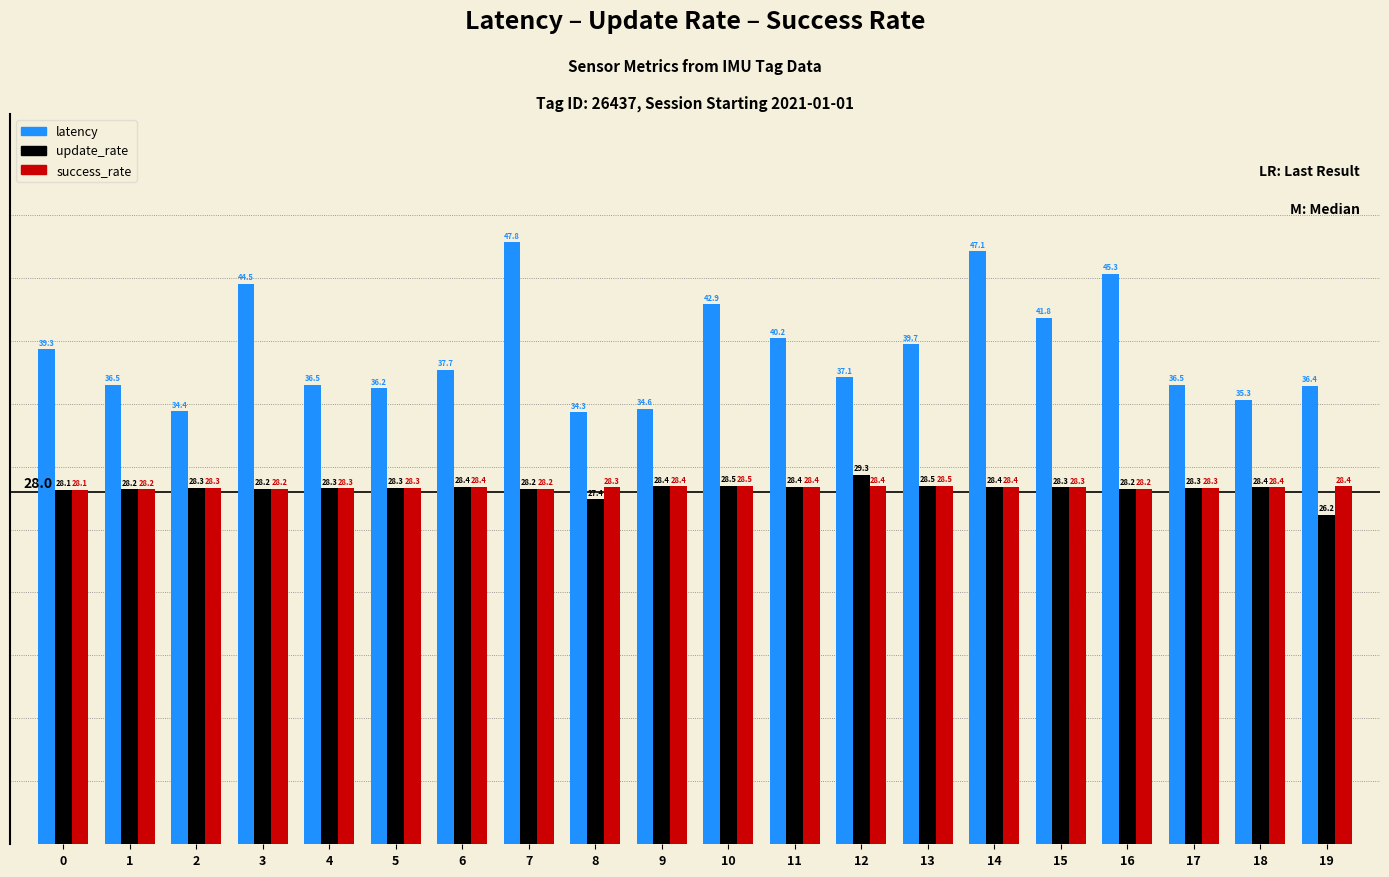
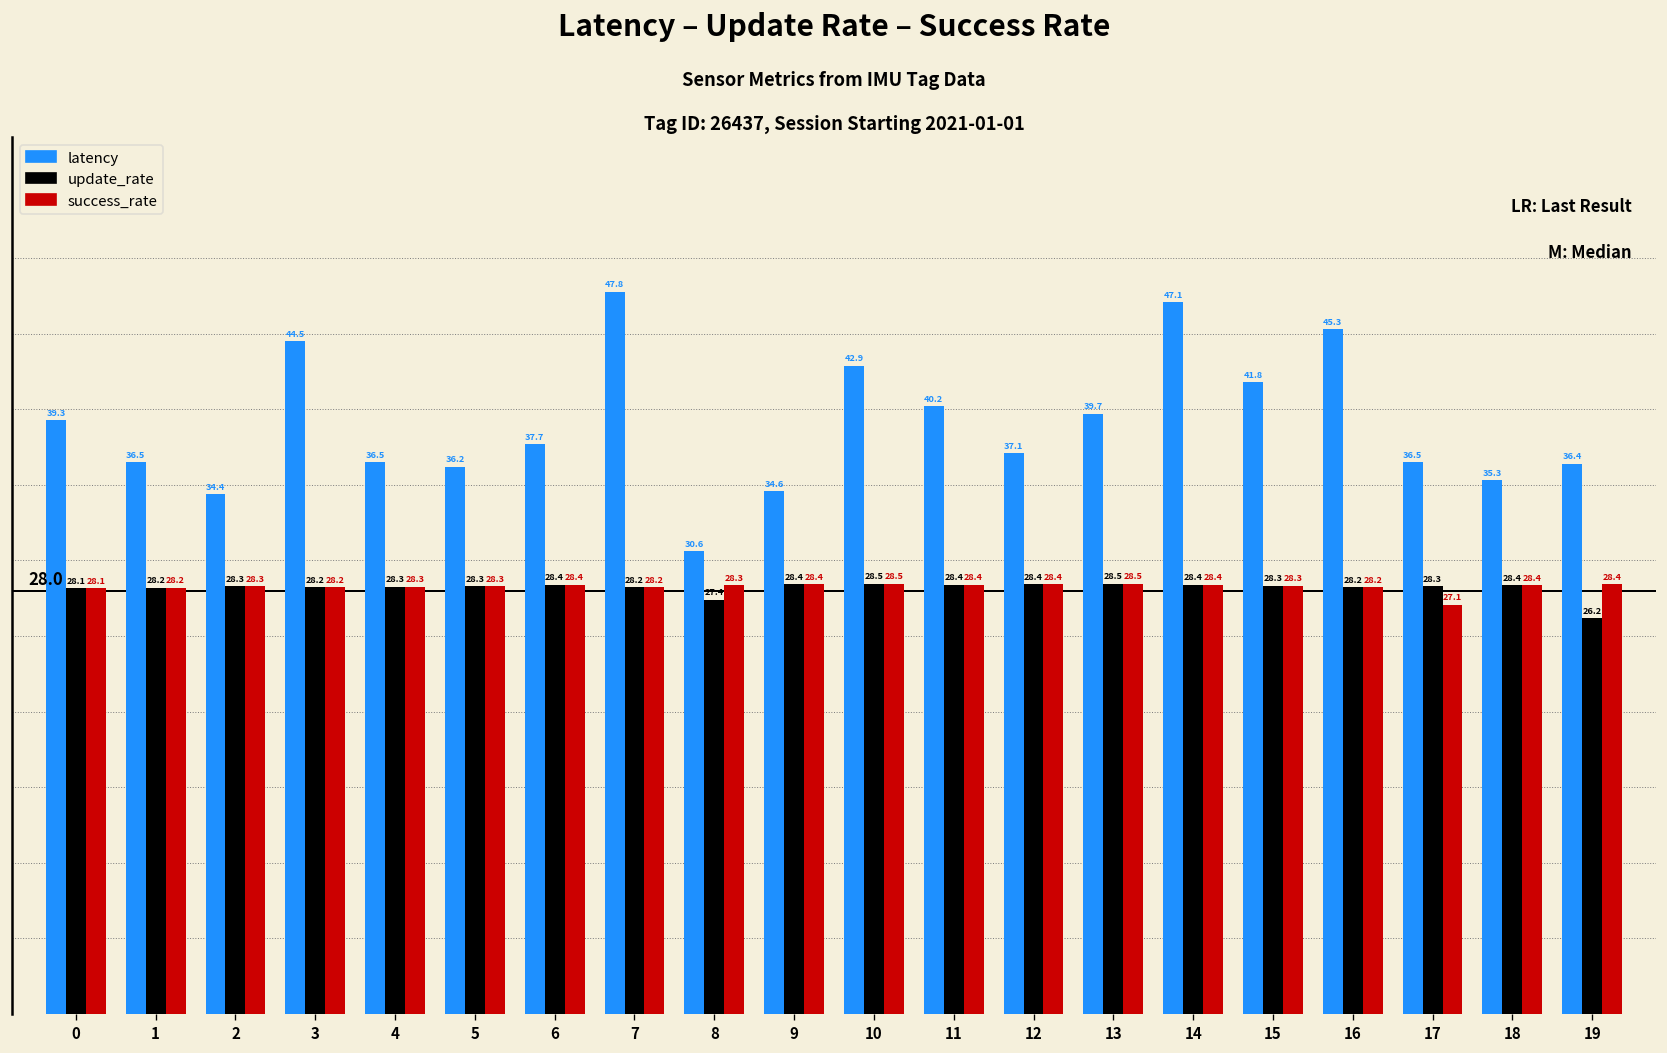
  {
    "latency": {
      "0": 39.3,
      "1": 36.5,
      "2": 34.4,
      "3": 44.5,
      "4": 36.5,
      "5": 36.2,
      "6": 37.7,
      "7": 47.8,
-     "8": 34.3,
+     "8": 30.6,
      "9": 34.6,
      "10": 42.9,
      "11": 40.2,
      "12": 37.1,
      "13": 39.7,
      "14": 47.1,
      "15": 41.8,
      "16": 45.3,
      "17": 36.5,
      "18": 35.3,
      "19": 36.4
    },
    "update_rate": {
      "0": 28.1,
      "1": 28.2,
      "2": 28.3,
      "3": 28.2,
      "4": 28.3,
      "5": 28.3,
      "6": 28.4,
      "7": 28.2,
      "8": 27.4,
      "9": 28.4,
      "10": 28.5,
      "11": 28.4,
-     "12": 29.3,
+     "12": 28.4,
      "13": 28.5,
      "14": 28.4,
      "15": 28.3,
      "16": 28.2,
      "17": 28.3,
      "18": 28.4,
      "19": 26.2
    },
    "success_rate": {
      "0": 28.1,
      "1": 28.2,
      "2": 28.3,
      "3": 28.2,
      "4": 28.3,
      "5": 28.3,
      "6": 28.4,
      "7": 28.2,
      "8": 28.3,
      "9": 28.4,
      "10": 28.5,
      "11": 28.4,
      "12": 28.4,
      "13": 28.5,
      "14": 28.4,
      "15": 28.3,
      "16": 28.2,
-     "17": 28.3,
+     "17": 27.1,
      "18": 28.4,
      "19": 28.4
    }
  }
